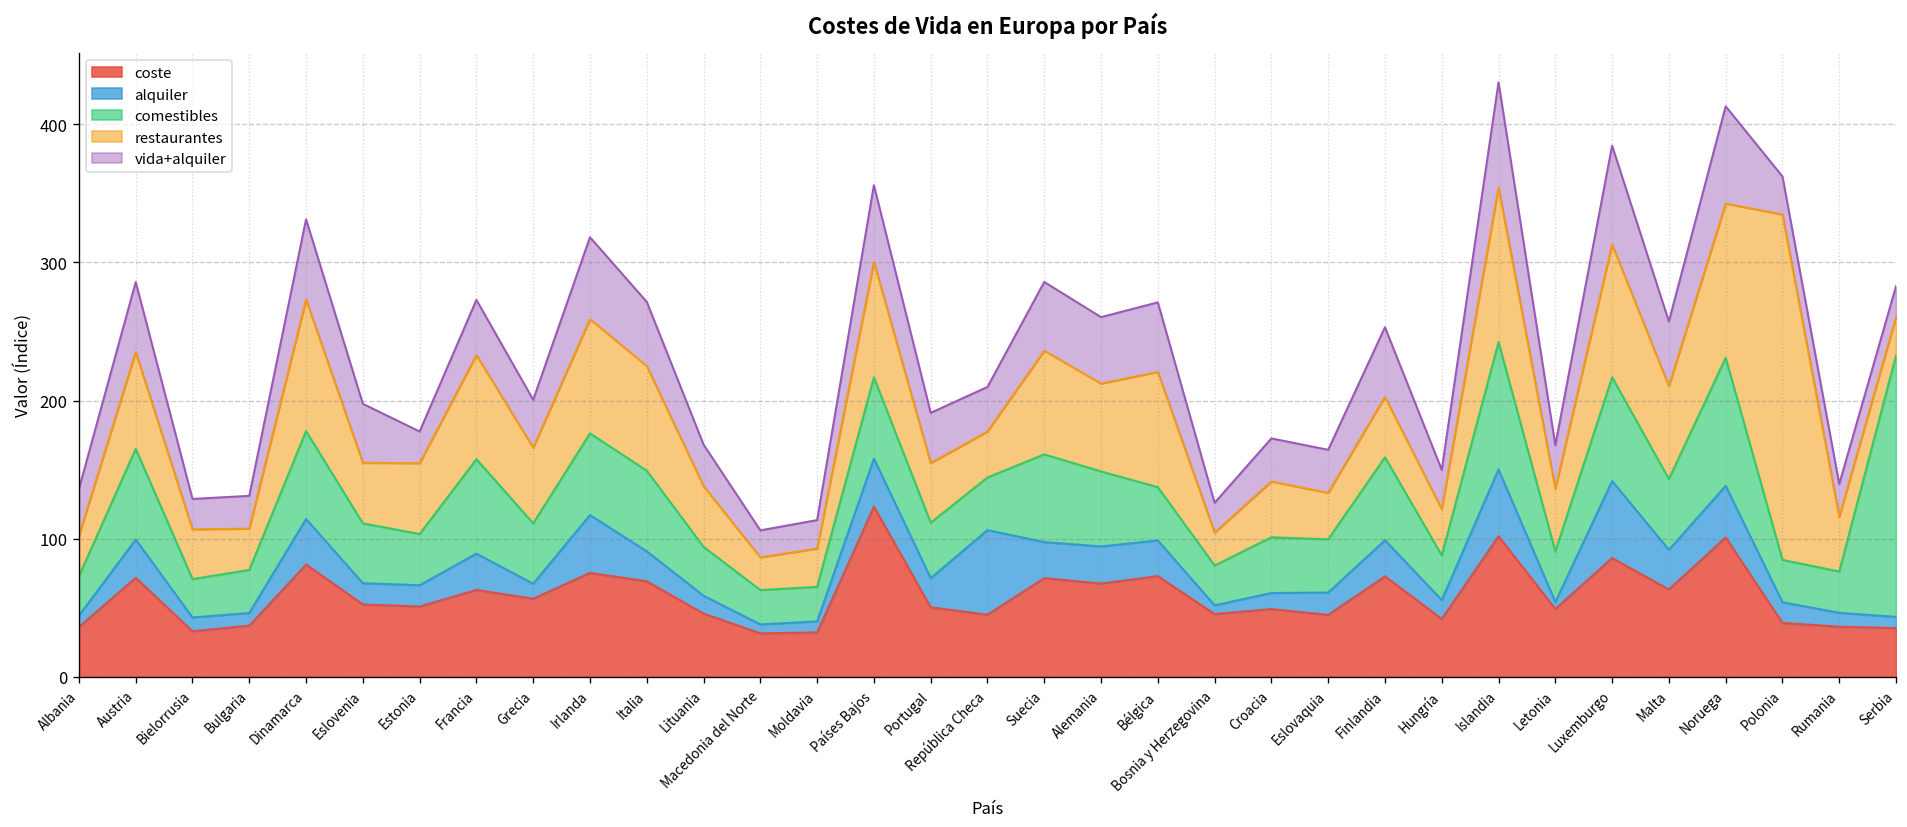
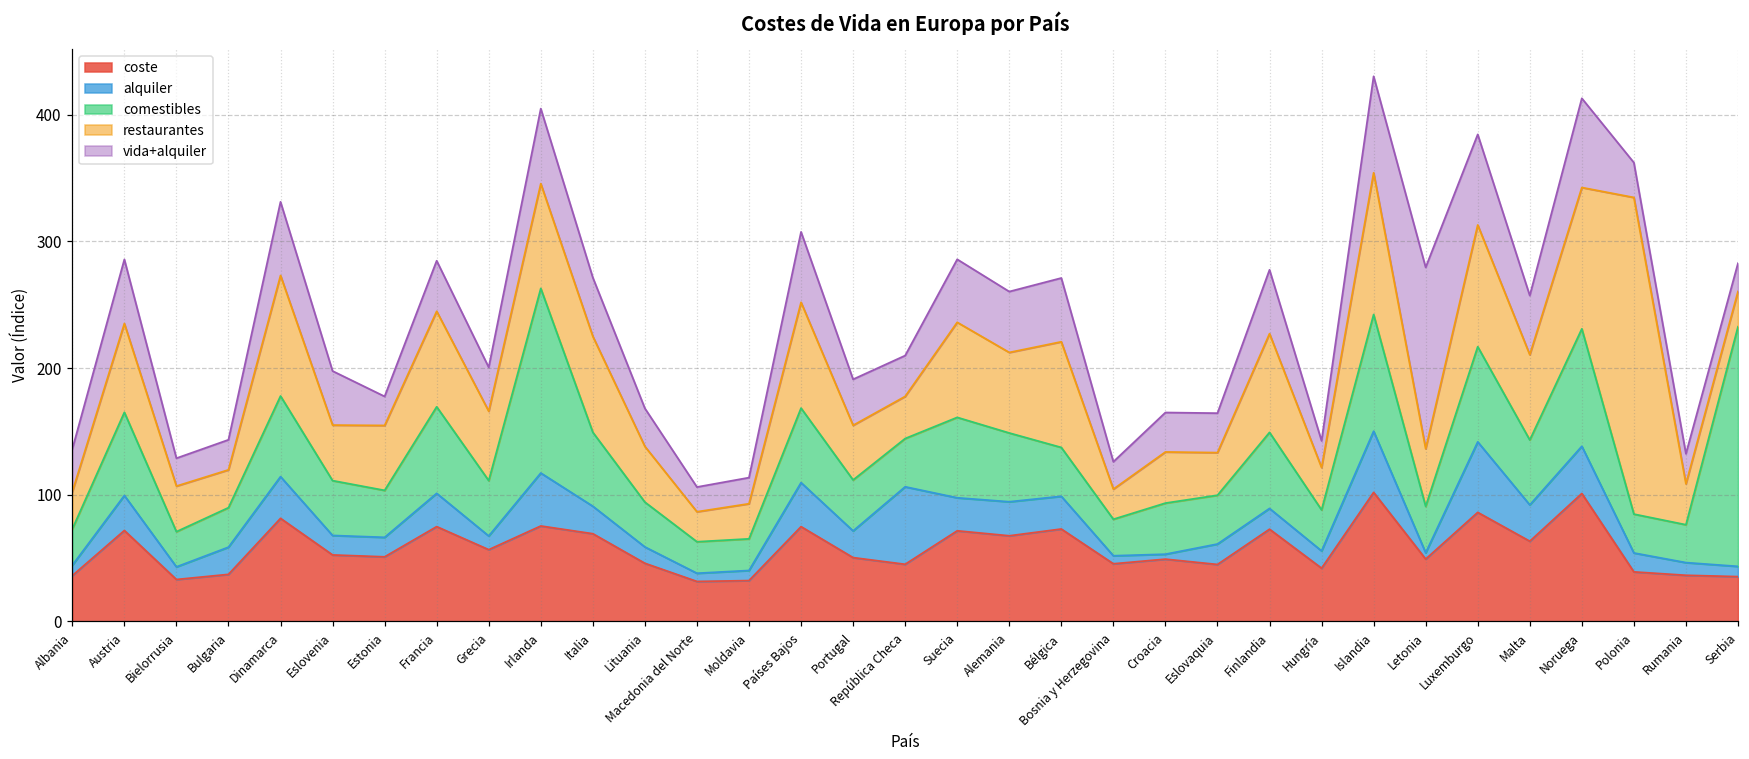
  {
    "coste": {
      "Albania": 36,
      "Austria": 72,
      "Bielorrusia": 33,
      "Bulgaria": 37,
      "Dinamarca": 81,
      "Eslovenia": 53,
      "Estonia": 51,
-     "Francia": 63,
+     "Francia": 75,
      "Grecia": 57,
      "Irlanda": 75,
      "Italia": 69,
      "Lituania": 46,
      "Macedonia del Norte": 32,
      "Moldavia": 32,
-     "Países Bajos": 123,
+     "Países Bajos": 75,
      "Portugal": 50,
      "República Checa": 45,
      "Suecia": 72,
      "Alemania": 68,
      "Bélgica": 73,
      "Bosnia y Herzegovina": 46,
      "Croacia": 49,
      "Eslovaquia": 45,
      "Finlandia": 73,
      "Hungría": 42,
      "Islandia": 102,
      "Letonia": 49,
      "Luxemburgo": 86,
      "Malta": 63,
      "Noruega": 101,
      "Polonia": 39,
      "Rumania": 36,
      "Serbia": 35
    },
    "alquiler": {
      "Albania": 8,
      "Austria": 28,
      "Bielorrusia": 10,
-     "Bulgaria": 9,
+     "Bulgaria": 21,
      "Dinamarca": 33,
      "Eslovenia": 15,
      "Estonia": 15,
      "Francia": 26,
      "Grecia": 11,
      "Irlanda": 42,
      "Italia": 22,
      "Lituania": 13,
      "Macedonia del Norte": 6,
      "Moldavia": 8,
      "Países Bajos": 35,
      "Portugal": 21,
      "República Checa": 61,
      "Suecia": 26,
      "Alemania": 27,
      "Bélgica": 26,
      "Bosnia y Herzegovina": 6,
-     "Croacia": 12,
+     "Croacia": 4,
      "Eslovaquia": 16,
-     "Finlandia": 26,
+     "Finlandia": 16,
      "Hungría": 14,
      "Islandia": 48,
      "Letonia": 5,
      "Luxemburgo": 56,
      "Malta": 29,
      "Noruega": 37,
      "Polonia": 15,
      "Rumania": 10,
      "Serbia": 8
    },
    "comestibles": {
      "Albania": 29,
      "Austria": 66,
      "Bielorrusia": 28,
      "Bulgaria": 31,
      "Dinamarca": 64,
      "Eslovenia": 43,
      "Estonia": 37,
      "Francia": 68,
      "Grecia": 44,
-     "Irlanda": 59,
+     "Irlanda": 146,
      "Italia": 58,
      "Lituania": 35,
      "Macedonia del Norte": 25,
      "Moldavia": 25,
      "Países Bajos": 59,
      "Portugal": 40,
      "República Checa": 38,
      "Suecia": 63,
      "Alemania": 54,
      "Bélgica": 39,
      "Bosnia y Herzegovina": 29,
      "Croacia": 40,
      "Eslovaquia": 39,
      "Finlandia": 60,
      "Hungría": 32,
      "Islandia": 92,
      "Letonia": 37,
      "Luxemburgo": 75,
      "Malta": 51,
      "Noruega": 93,
      "Polonia": 31,
      "Rumania": 30,
      "Serbia": 189
    },
    "restaurantes": {
      "Albania": 29,
      "Austria": 70,
      "Bielorrusia": 36,
      "Bulgaria": 30,
      "Dinamarca": 95,
      "Eslovenia": 44,
      "Estonia": 51,
      "Francia": 75,
      "Grecia": 55,
      "Irlanda": 83,
      "Italia": 76,
      "Lituania": 44,
      "Macedonia del Norte": 24,
      "Moldavia": 28,
      "Países Bajos": 83,
      "Portugal": 43,
      "República Checa": 33,
      "Suecia": 75,
      "Alemania": 64,
      "Bélgica": 83,
      "Bosnia y Herzegovina": 24,
      "Croacia": 40,
      "Eslovaquia": 34,
-     "Finlandia": 44,
+     "Finlandia": 78,
      "Hungría": 33,
      "Islandia": 112,
      "Letonia": 45,
      "Luxemburgo": 96,
      "Malta": 67,
      "Noruega": 112,
      "Polonia": 250,
-     "Rumania": 40,
+     "Rumania": 32,
      "Serbia": 28
    },
    "vida+alquiler": {
      "Albania": 34,
      "Austria": 51,
      "Bielorrusia": 22,
      "Bulgaria": 24,
      "Dinamarca": 58,
      "Eslovenia": 43,
      "Estonia": 23,
      "Francia": 40,
      "Grecia": 35,
      "Irlanda": 59,
      "Italia": 46,
      "Lituania": 30,
      "Macedonia del Norte": 20,
      "Moldavia": 21,
      "Países Bajos": 56,
      "Portugal": 36,
      "República Checa": 32,
      "Suecia": 50,
      "Alemania": 48,
      "Bélgica": 50,
      "Bosnia y Herzegovina": 22,
      "Croacia": 31,
      "Eslovaquia": 31,
      "Finlandia": 50,
-     "Hungría": 28,
+     "Hungría": 21,
      "Islandia": 76,
-     "Letonia": 31,
+     "Letonia": 143,
      "Luxemburgo": 71,
      "Malta": 47,
      "Noruega": 70,
      "Polonia": 28,
      "Rumania": 24,
      "Serbia": 22
    }
  }
